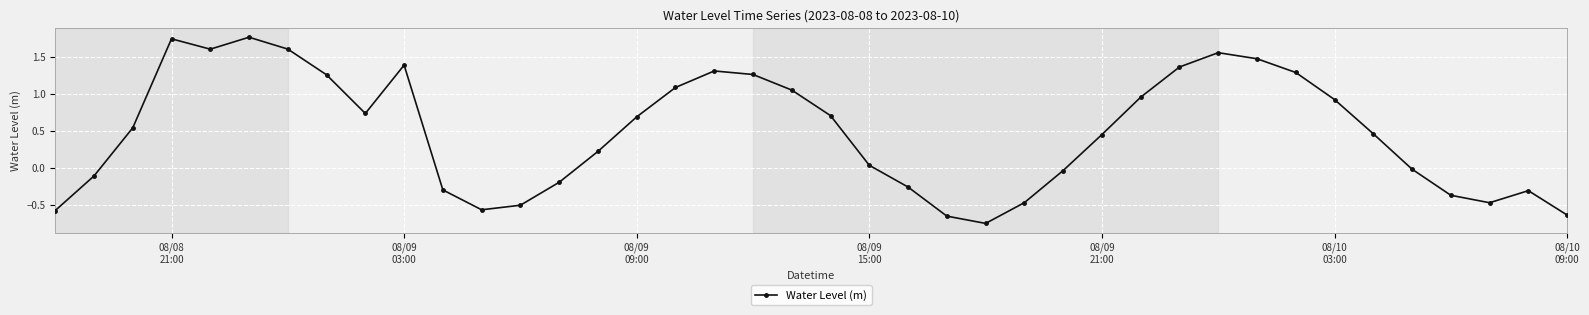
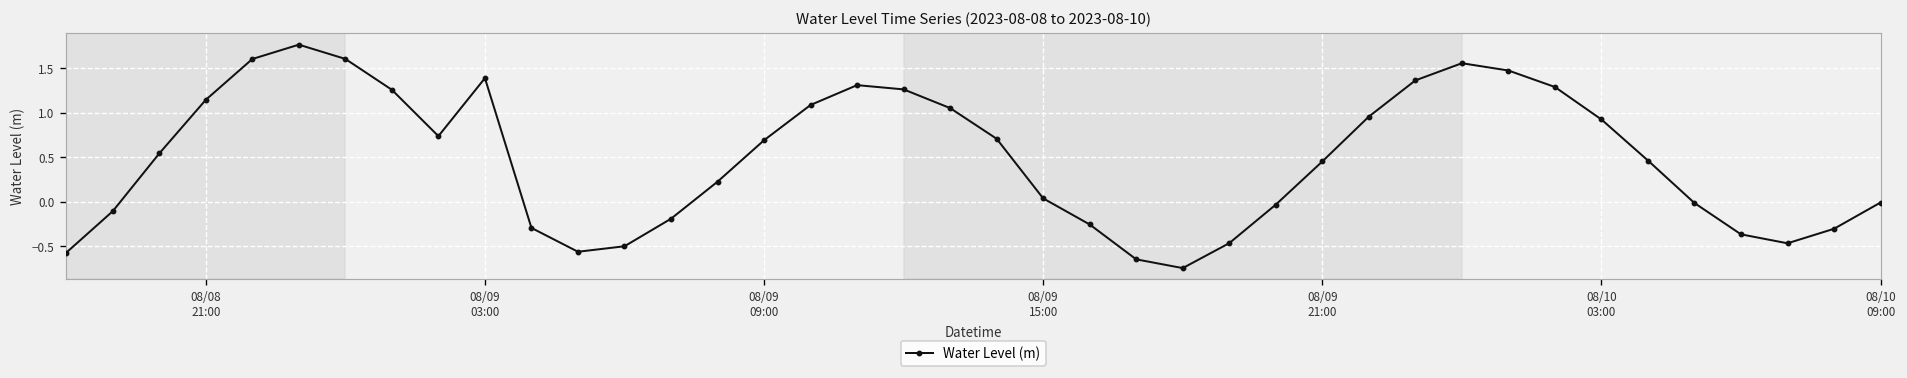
  {
-   "08/08 21:00": 1.7,
+   "08/08 21:00": 1.1,
    "08/09 03:00": 1.4,
    "08/09 09:00": 0.7,
    "08/09 15:00": 0.0,
    "08/09 21:00": 0.5,
    "08/10 03:00": 0.9,
-   "08/10 09:00": -0.6
+   "08/10 09:00": 0.0
  }
